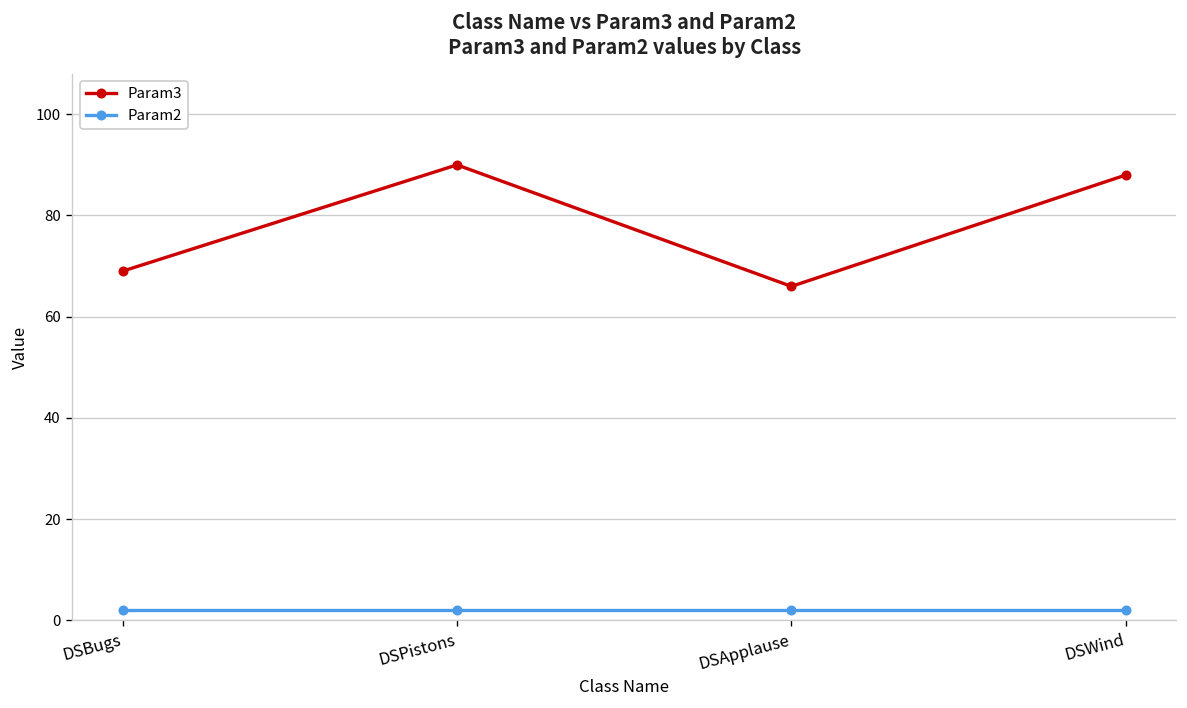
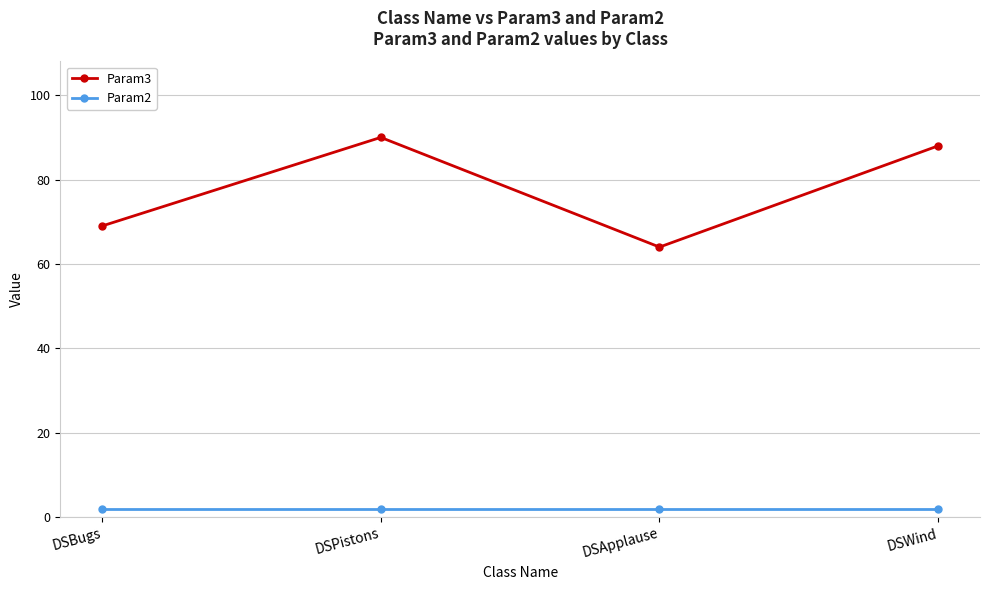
  {
    "Param3": {
      "DSBugs": 69,
      "DSPistons": 90,
-     "DSApplause": 66,
+     "DSApplause": 64,
      "DSWind": 88
    },
    "Param2": {
      "DSBugs": 2,
      "DSPistons": 2,
      "DSApplause": 2,
      "DSWind": 2
    }
  }
